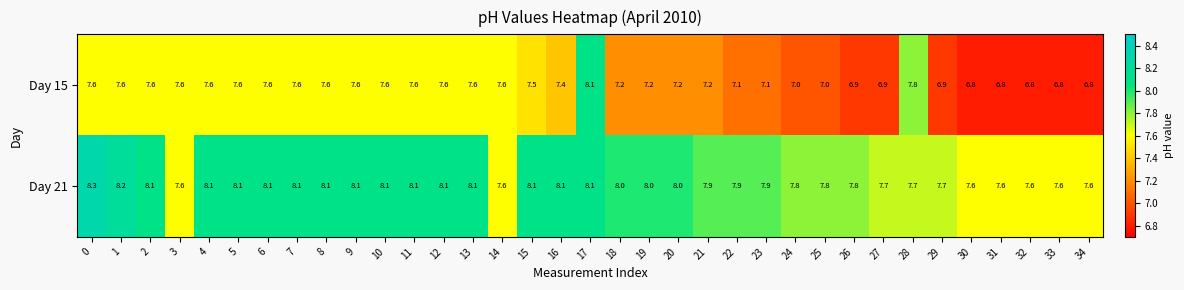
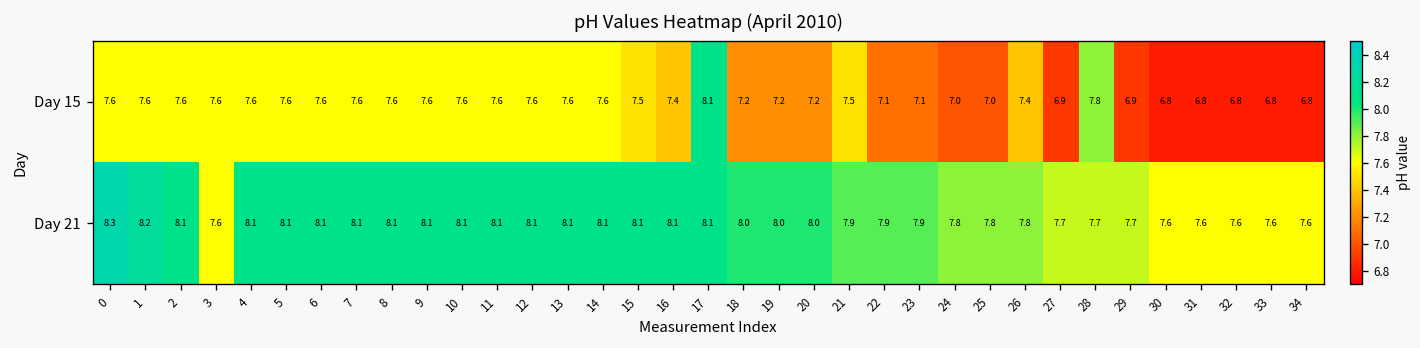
  {
    "Day 15": {
      "0": 7.6,
      "1": 7.6,
      "2": 7.6,
      "3": 7.6,
      "4": 7.6,
      "5": 7.6,
      "6": 7.6,
      "7": 7.6,
      "8": 7.6,
      "9": 7.6,
      "10": 7.6,
      "11": 7.6,
      "12": 7.6,
      "13": 7.6,
      "14": 7.6,
      "15": 7.5,
      "16": 7.4,
      "17": 8.1,
      "18": 7.2,
      "19": 7.2,
      "20": 7.2,
-     "21": 7.2,
+     "21": 7.5,
      "22": 7.1,
      "23": 7.1,
      "24": 7.0,
      "25": 7.0,
-     "26": 6.9,
+     "26": 7.4,
      "27": 6.9,
      "28": 7.8,
      "29": 6.9,
      "30": 6.8,
      "31": 6.8,
      "32": 6.8,
      "33": 6.8,
      "34": 6.8
    },
    "Day 21": {
      "0": 8.3,
      "1": 8.2,
      "2": 8.1,
      "3": 7.6,
      "4": 8.1,
      "5": 8.1,
      "6": 8.1,
      "7": 8.1,
      "8": 8.1,
      "9": 8.1,
      "10": 8.1,
      "11": 8.1,
      "12": 8.1,
      "13": 8.1,
-     "14": 7.6,
+     "14": 8.1,
      "15": 8.1,
      "16": 8.1,
      "17": 8.1,
      "18": 8.0,
      "19": 8.0,
      "20": 8.0,
      "21": 7.9,
      "22": 7.9,
      "23": 7.9,
      "24": 7.8,
      "25": 7.8,
      "26": 7.8,
      "27": 7.7,
      "28": 7.7,
      "29": 7.7,
      "30": 7.6,
      "31": 7.6,
      "32": 7.6,
      "33": 7.6,
      "34": 7.6
    }
  }
